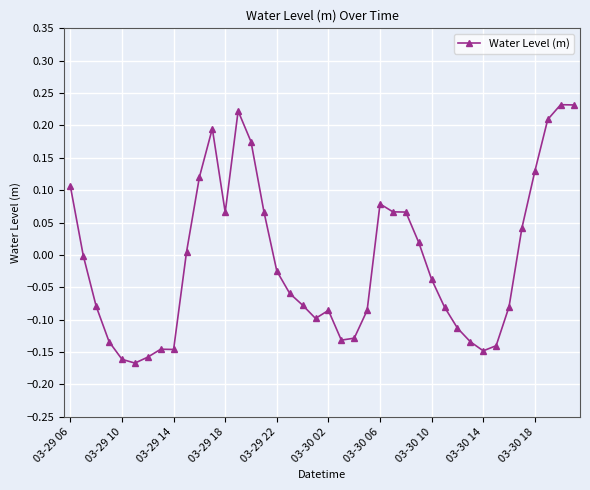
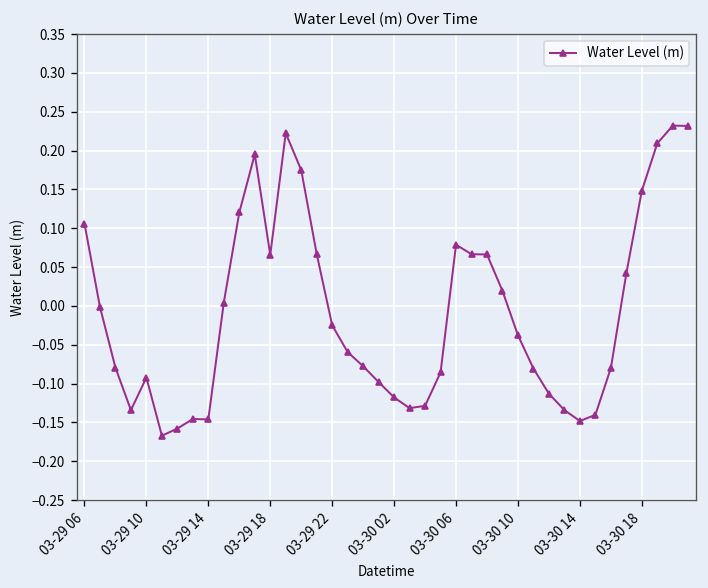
  {
    "03-29 06": 0.11,
-   "03-29 10": -0.16,
+   "03-29 10": -0.09,
    "03-29 14": -0.15,
    "03-29 18": 0.07,
    "03-29 22": -0.02,
-   "03-30 02": -0.09,
+   "03-30 02": -0.12,
    "03-30 06": 0.08,
    "03-30 10": -0.04,
    "03-30 14": -0.15,
-   "03-30 18": 0.13
+   "03-30 18": 0.15
  }
